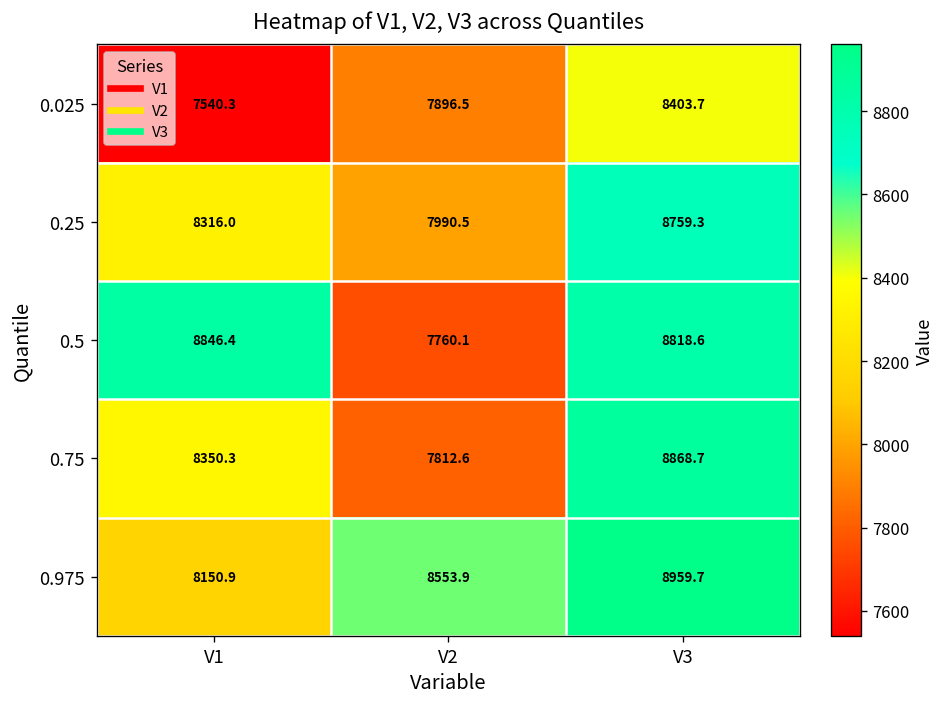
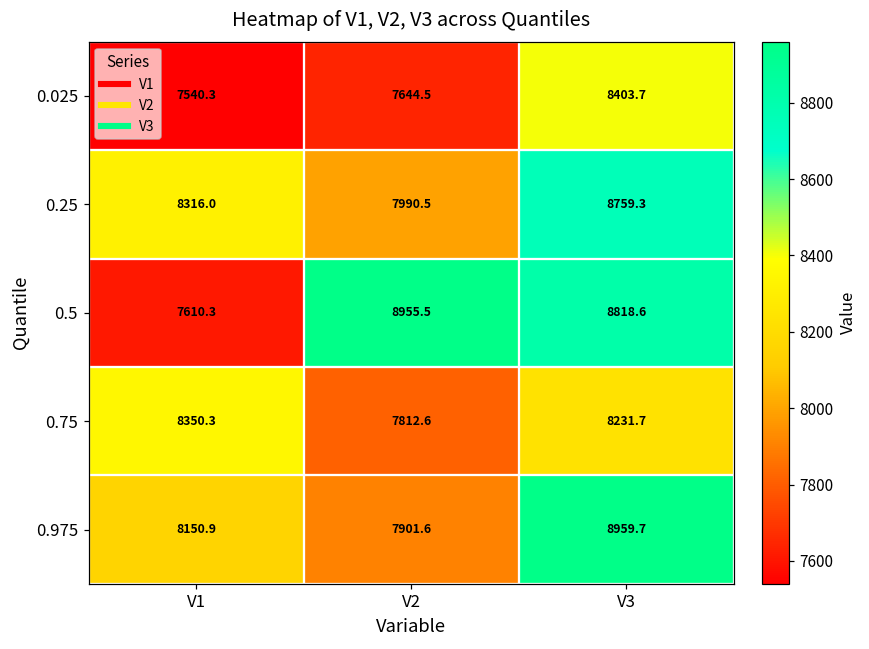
  {
    "0.025": {
      "V1": 7540.3,
-     "V2": 7896.5,
+     "V2": 7644.5,
      "V3": 8403.7
    },
    "0.25": {
      "V1": 8316.0,
      "V2": 7990.5,
      "V3": 8759.3
    },
    "0.5": {
-     "V1": 8846.4,
-     "V2": 7760.1,
+     "V1": 7610.3,
+     "V2": 8955.5,
      "V3": 8818.6
    },
    "0.75": {
      "V1": 8350.3,
      "V2": 7812.6,
-     "V3": 8868.7
+     "V3": 8231.7
    },
    "0.975": {
      "V1": 8150.9,
-     "V2": 8553.9,
+     "V2": 7901.6,
      "V3": 8959.7
    }
  }
